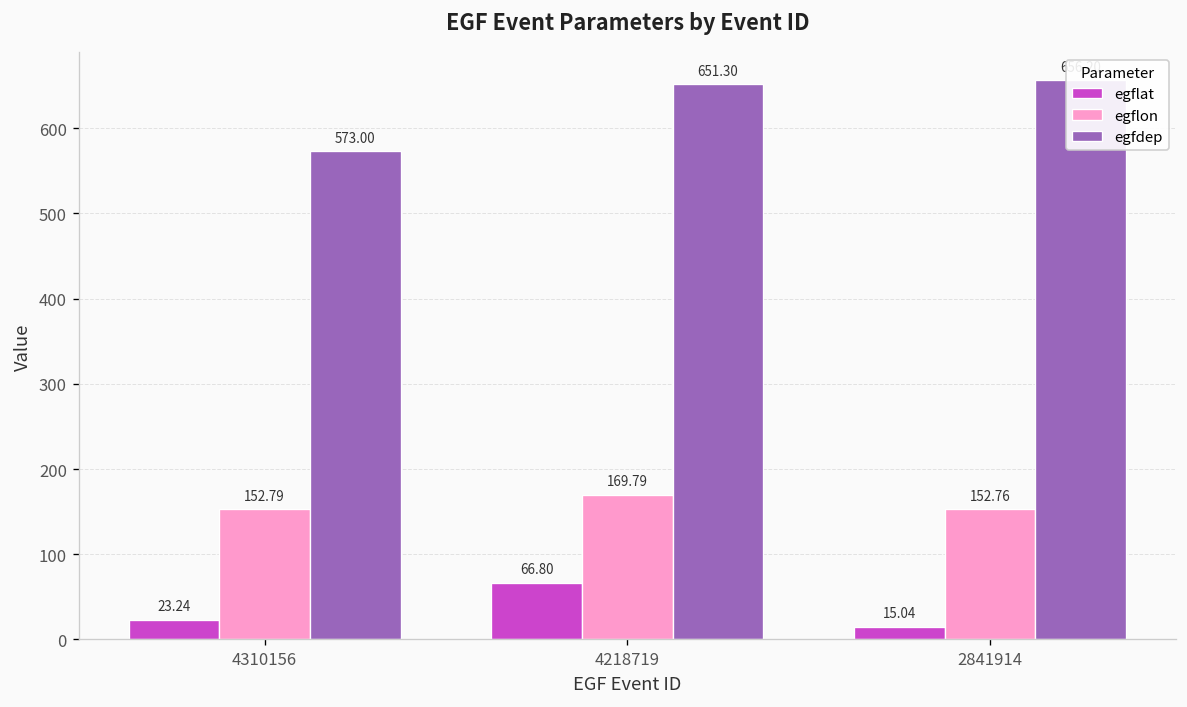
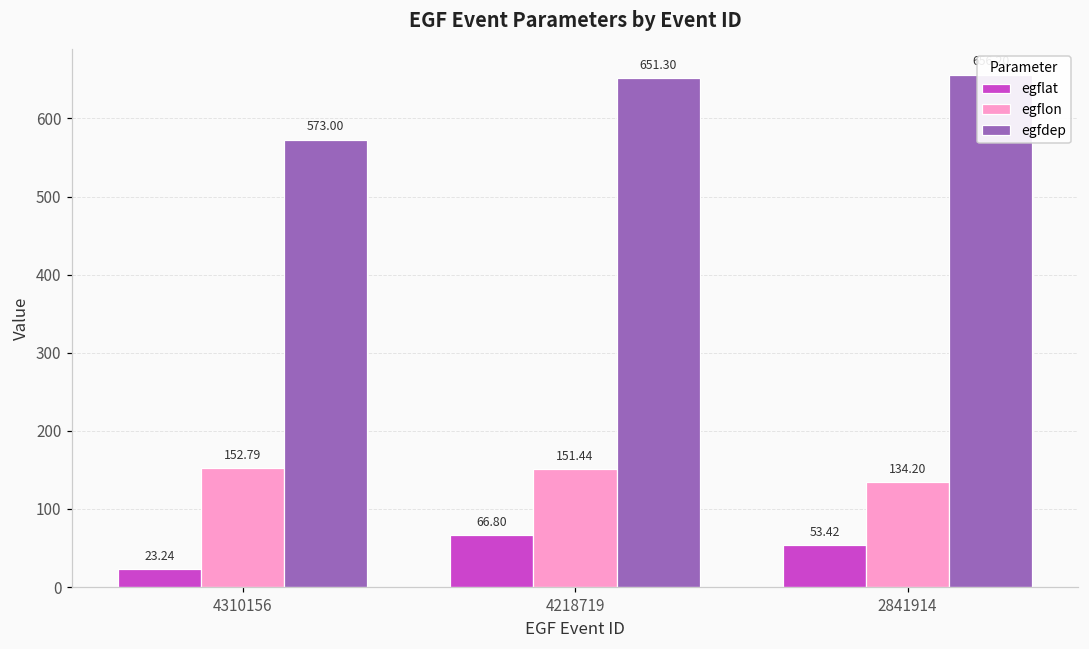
  {
    "egflat": {
      "4310156": 23.24,
      "4218719": 66.80,
-     "2841914": 15.04
+     "2841914": 53.42
    },
    "egflon": {
      "4310156": 152.79,
-     "4218719": 169.79,
-     "2841914": 152.76
+     "4218719": 151.44,
+     "2841914": 134.20
    },
    "egfdep": {
      "4310156": 573.00,
      "4218719": 651.30
    }
  }
